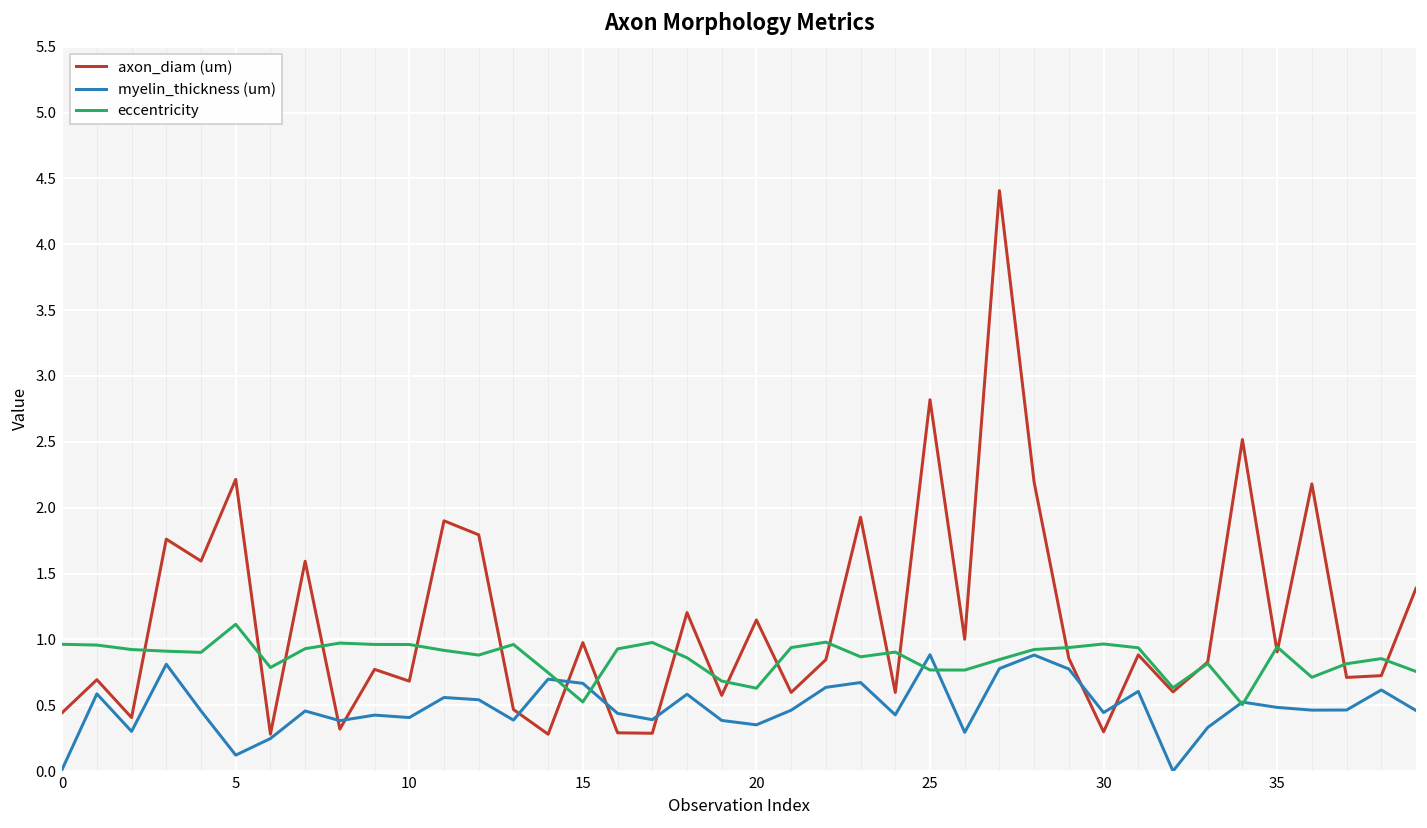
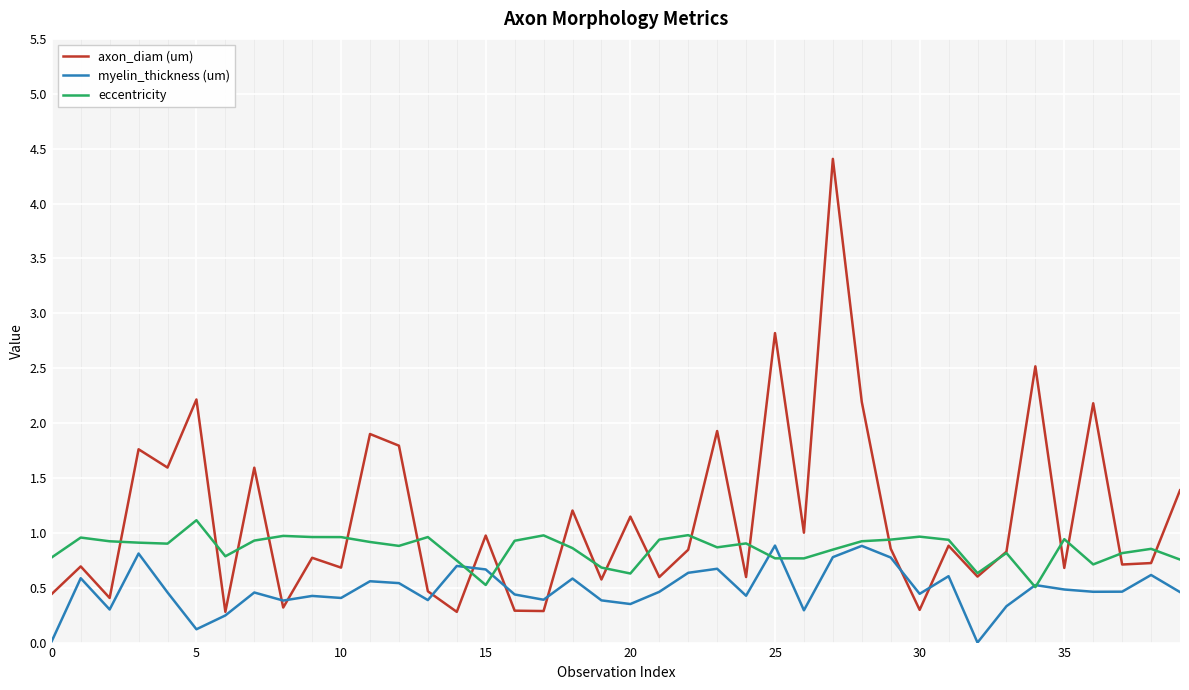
  {
    "axon_diam (um)": {
      "0": 0.44,
      "5": 2.21,
      "10": 0.68,
      "15": 0.98,
      "20": 1.15,
      "25": 2.82,
      "30": 0.30,
-     "35": 0.90
+     "35": 0.68
    },
    "myelin_thickness (um)": {
      "0": 0.01,
      "5": 0.12,
      "10": 0.41,
      "15": 0.67,
      "20": 0.35,
      "25": 0.88,
      "30": 0.44,
      "35": 0.48
    },
    "eccentricity": {
-     "0": 0.96,
+     "0": 0.78,
      "5": 1.11,
      "10": 0.96,
      "15": 0.52,
      "20": 0.63,
      "25": 0.77,
      "30": 0.97,
      "35": 0.94
    }
  }
